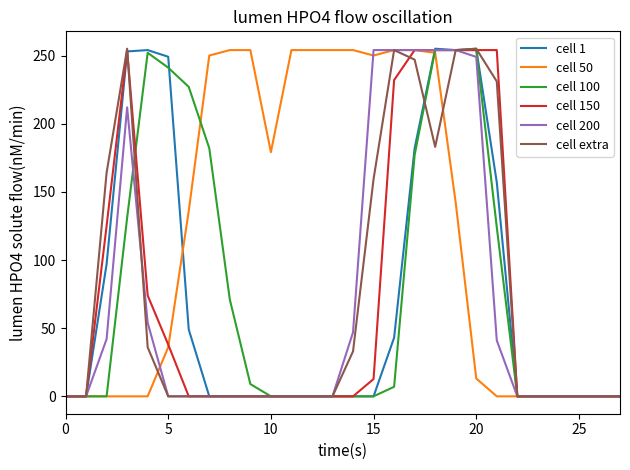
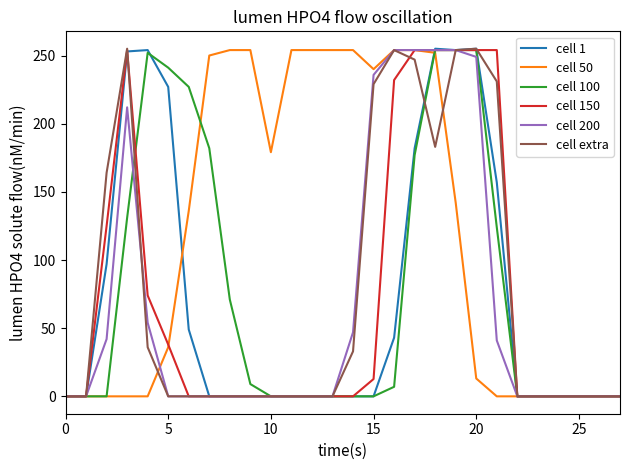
  {
    "cell 1": {
-     "5": 249
+     "5": 227
    },
    "cell 50": {
      "5": 36,
      "10": 179,
-     "15": 250,
+     "15": 240,
      "20": 13
    },
    "cell 100": {
      "5": 241
    },
    "cell 150": {
      "5": 38,
      "15": 13
    },
    "cell 200": {
-     "15": 254,
+     "15": 236,
      "20": 249
    },
    "cell extra": {
-     "15": 159
+     "15": 229
    }
  }
